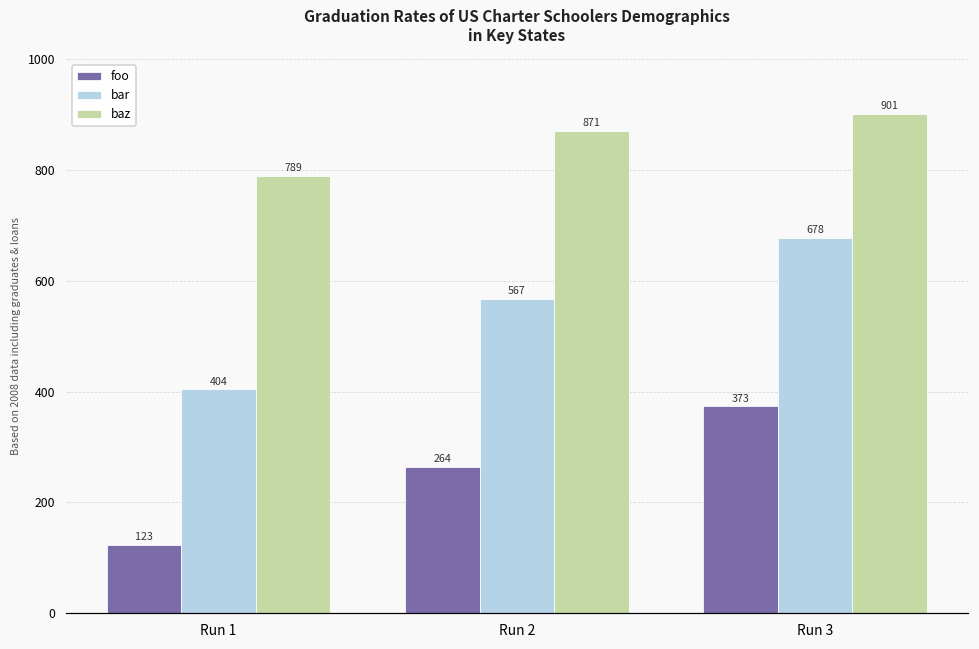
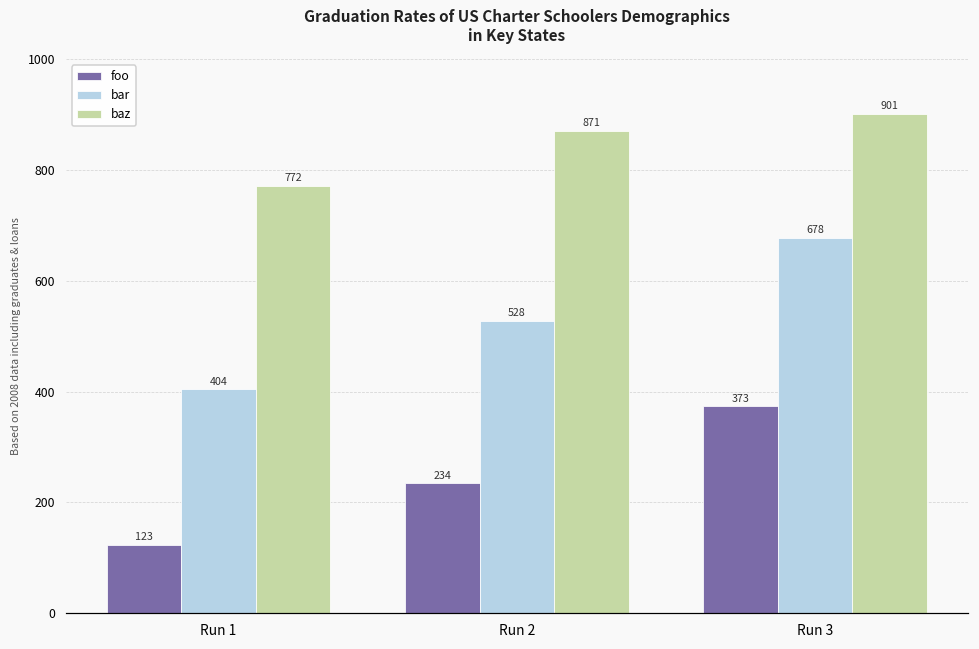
  {
    "foo": {
      "Run 1": 123,
-     "Run 2": 264,
+     "Run 2": 234,
      "Run 3": 373
    },
    "bar": {
      "Run 1": 404,
-     "Run 2": 567,
+     "Run 2": 528,
      "Run 3": 678
    },
    "baz": {
-     "Run 1": 789,
+     "Run 1": 772,
      "Run 2": 871,
      "Run 3": 901
    }
  }
